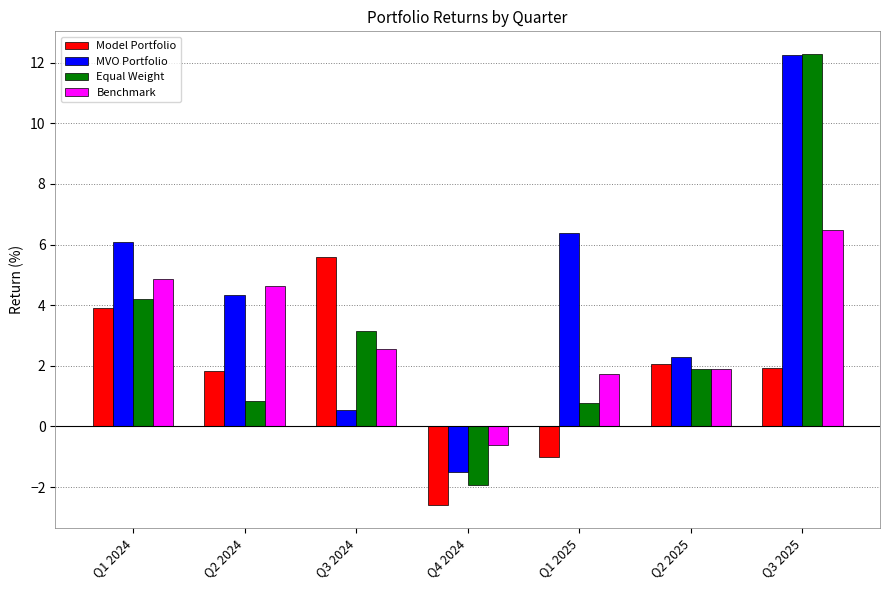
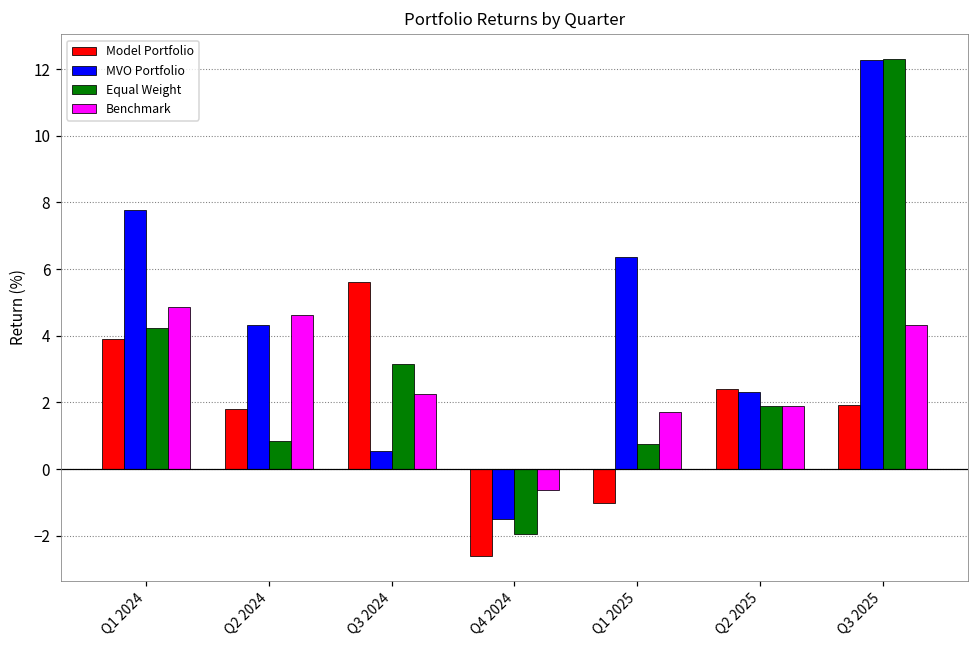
  {
    "Model Portfolio": {
      "Q1 2024": 3.9,
      "Q2 2024": 1.8,
      "Q3 2024": 5.6,
      "Q4 2024": -2.6,
      "Q1 2025": -1.0,
-     "Q2 2025": 2.1,
+     "Q2 2025": 2.4,
      "Q3 2025": 1.9
    },
    "MVO Portfolio": {
-     "Q1 2024": 6.1,
+     "Q1 2024": 7.8,
      "Q2 2024": 4.3,
      "Q3 2024": 0.5,
      "Q4 2024": -1.5,
      "Q1 2025": 6.4,
      "Q2 2025": 2.3,
      "Q3 2025": 12.3
    },
    "Equal Weight": {
      "Q1 2024": 4.2,
      "Q2 2024": 0.8,
      "Q3 2024": 3.2,
      "Q4 2024": -1.9,
      "Q1 2025": 0.8,
      "Q2 2025": 1.9,
      "Q3 2025": 12.3
    },
    "Benchmark": {
      "Q1 2024": 4.9,
      "Q2 2024": 4.6,
-     "Q3 2024": 2.6,
+     "Q3 2024": 2.3,
      "Q4 2024": -0.6,
      "Q1 2025": 1.7,
      "Q2 2025": 1.9,
-     "Q3 2025": 6.5
+     "Q3 2025": 4.3
    }
  }
